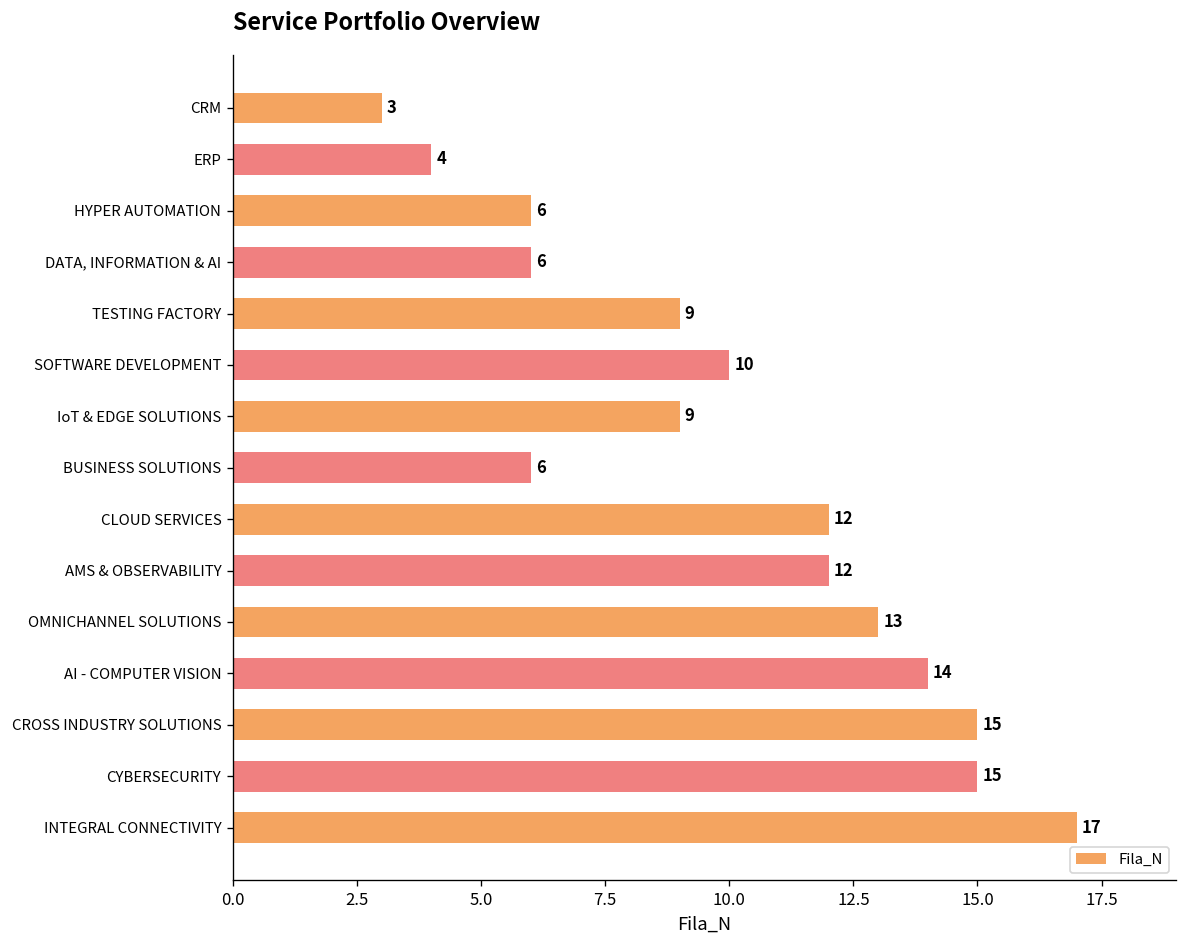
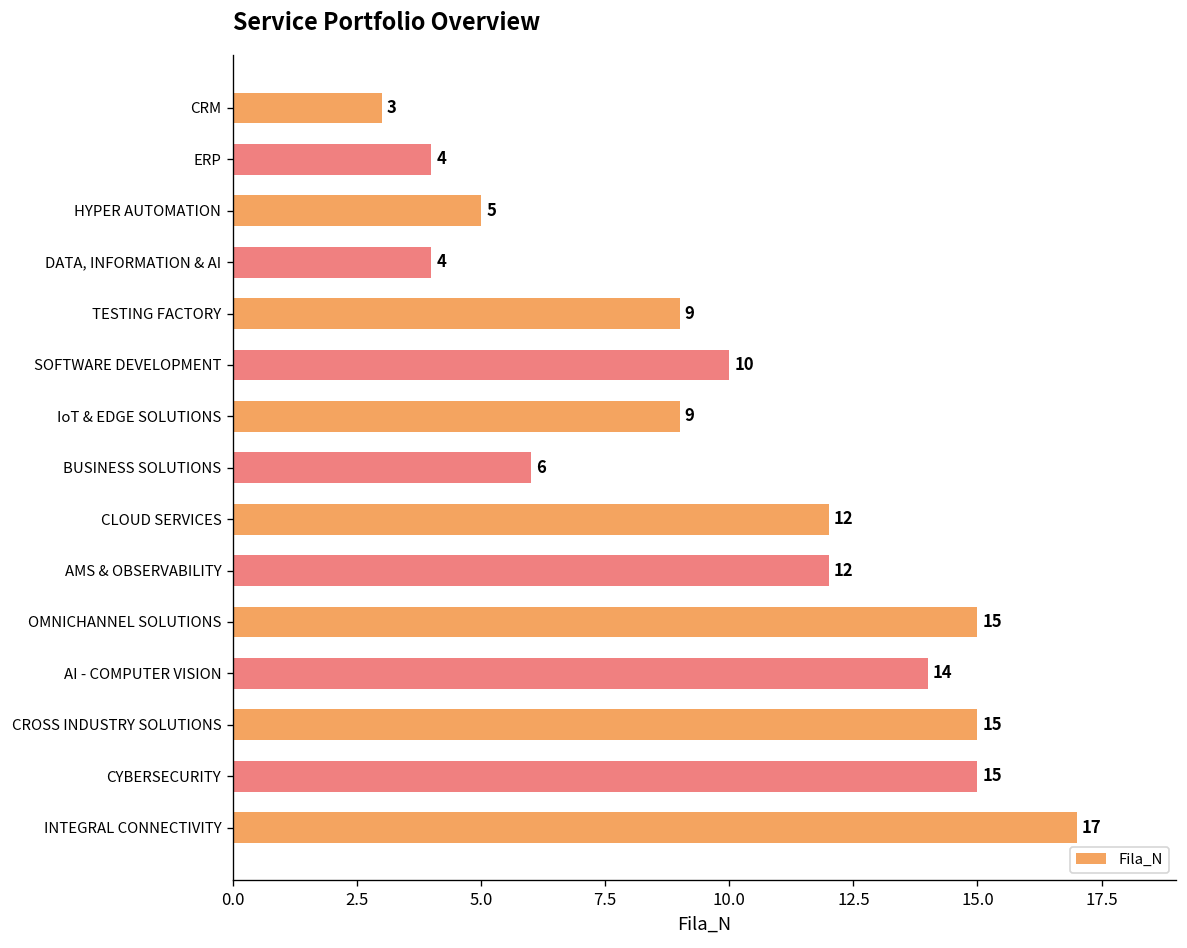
  {
    "CRM": 3,
    "ERP": 4,
-   "HYPER AUTOMATION": 6,
-   "DATA, INFORMATION & AI": 6,
+   "HYPER AUTOMATION": 5,
+   "DATA, INFORMATION & AI": 4,
    "TESTING FACTORY": 9,
    "SOFTWARE DEVELOPMENT": 10,
    "IoT & EDGE SOLUTIONS": 9,
    "BUSINESS SOLUTIONS": 6,
    "CLOUD SERVICES": 12,
    "AMS & OBSERVABILITY": 12,
-   "OMNICHANNEL SOLUTIONS": 13,
+   "OMNICHANNEL SOLUTIONS": 15,
    "AI - COMPUTER VISION": 14,
    "CROSS INDUSTRY SOLUTIONS": 15,
    "CYBERSECURITY": 15,
    "INTEGRAL CONNECTIVITY": 17
  }
